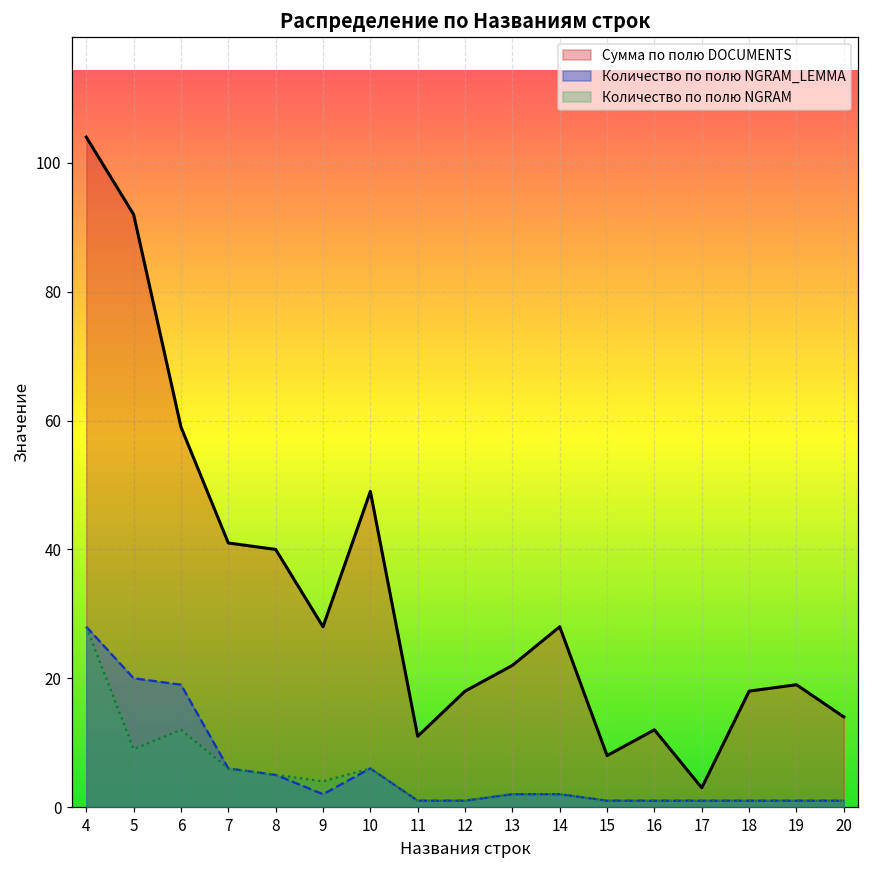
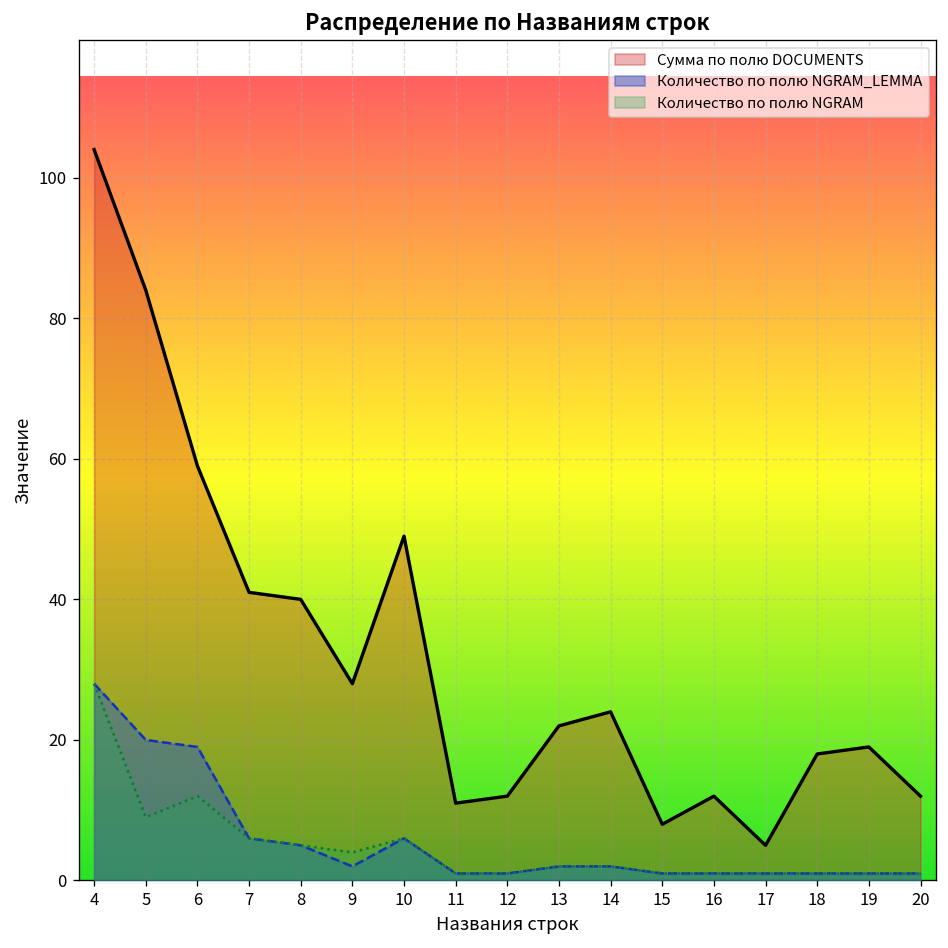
  {
    "Сумма по полю DOCUMENTS": {
      "4": 104,
-     "5": 92,
+     "5": 84,
      "6": 59,
      "7": 41,
      "8": 40,
      "9": 28,
      "10": 49,
      "11": 11,
-     "12": 18,
+     "12": 12,
      "13": 22,
-     "14": 28,
+     "14": 24,
      "15": 8,
      "16": 12,
-     "17": 3,
+     "17": 5,
      "18": 18,
      "19": 19,
-     "20": 14
+     "20": 12
    },
    "Количество по полю NGRAM_LEMMA": {
      "5": 20,
      "6": 19,
      "9": 2
    },
    "Количество по полю NGRAM": {
      "5": 9,
      "6": 12,
      "9": 4
    }
  }
